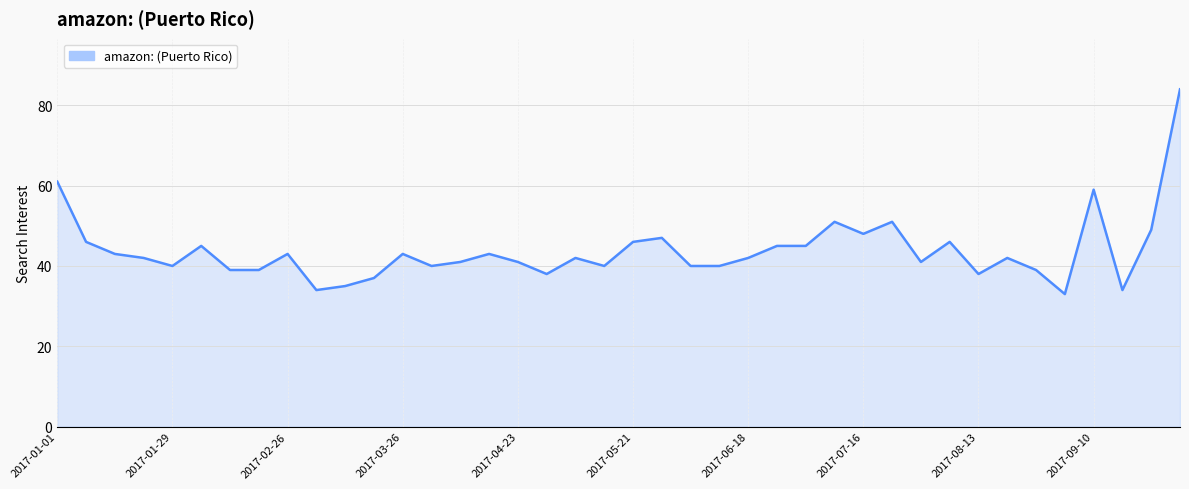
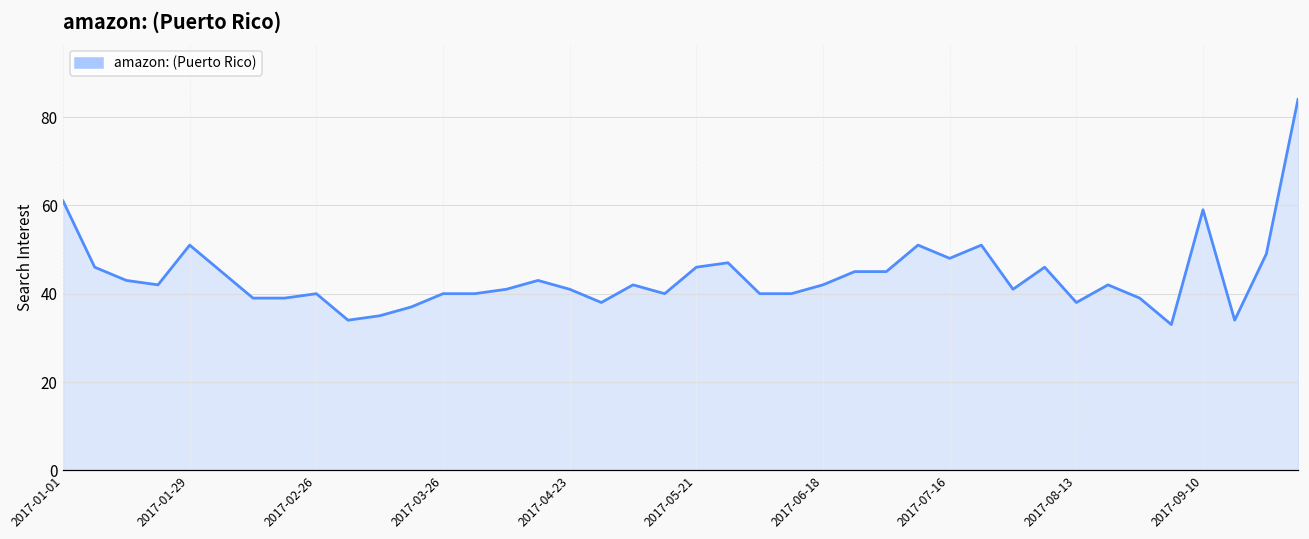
  {
    "2017-01-01": 61,
-   "2017-01-29": 40,
-   "2017-02-26": 43,
-   "2017-03-26": 43,
+   "2017-01-29": 51,
+   "2017-02-26": 40,
+   "2017-03-26": 40,
    "2017-04-23": 41,
    "2017-05-21": 46,
    "2017-06-18": 42,
    "2017-07-16": 48,
    "2017-08-13": 38,
    "2017-09-10": 59
  }
